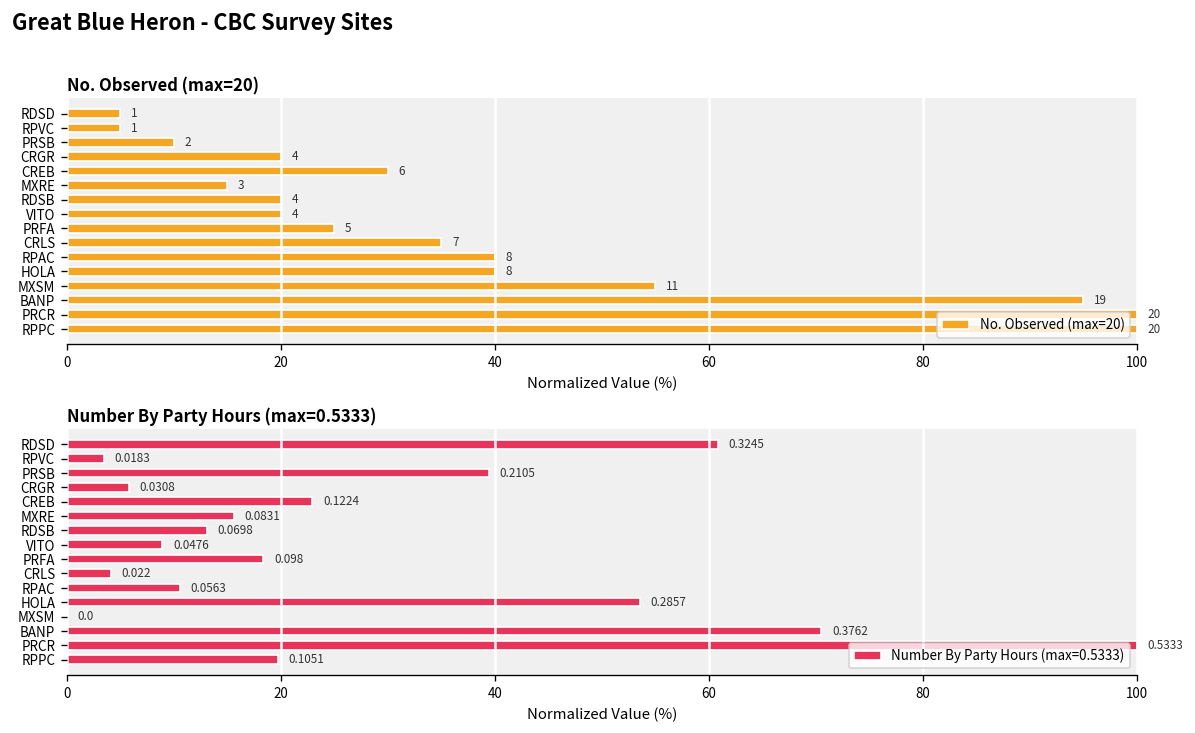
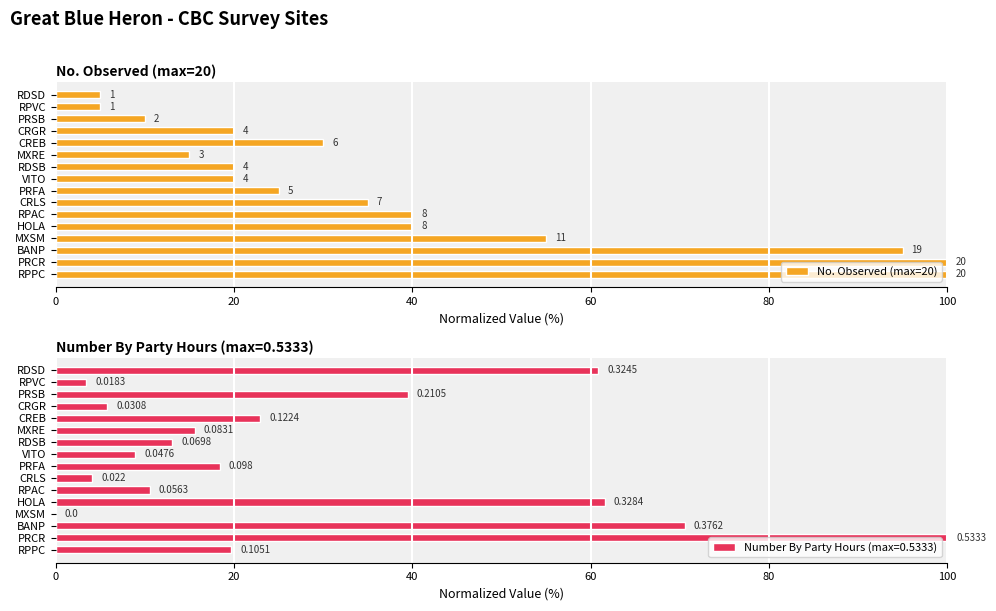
  {
    "Number By Party Hours (max=0.5333)": {
-     "HOLA": 0.2857,
+     "HOLA": 0.3284,
      "MXSM": 0.0
    }
  }
